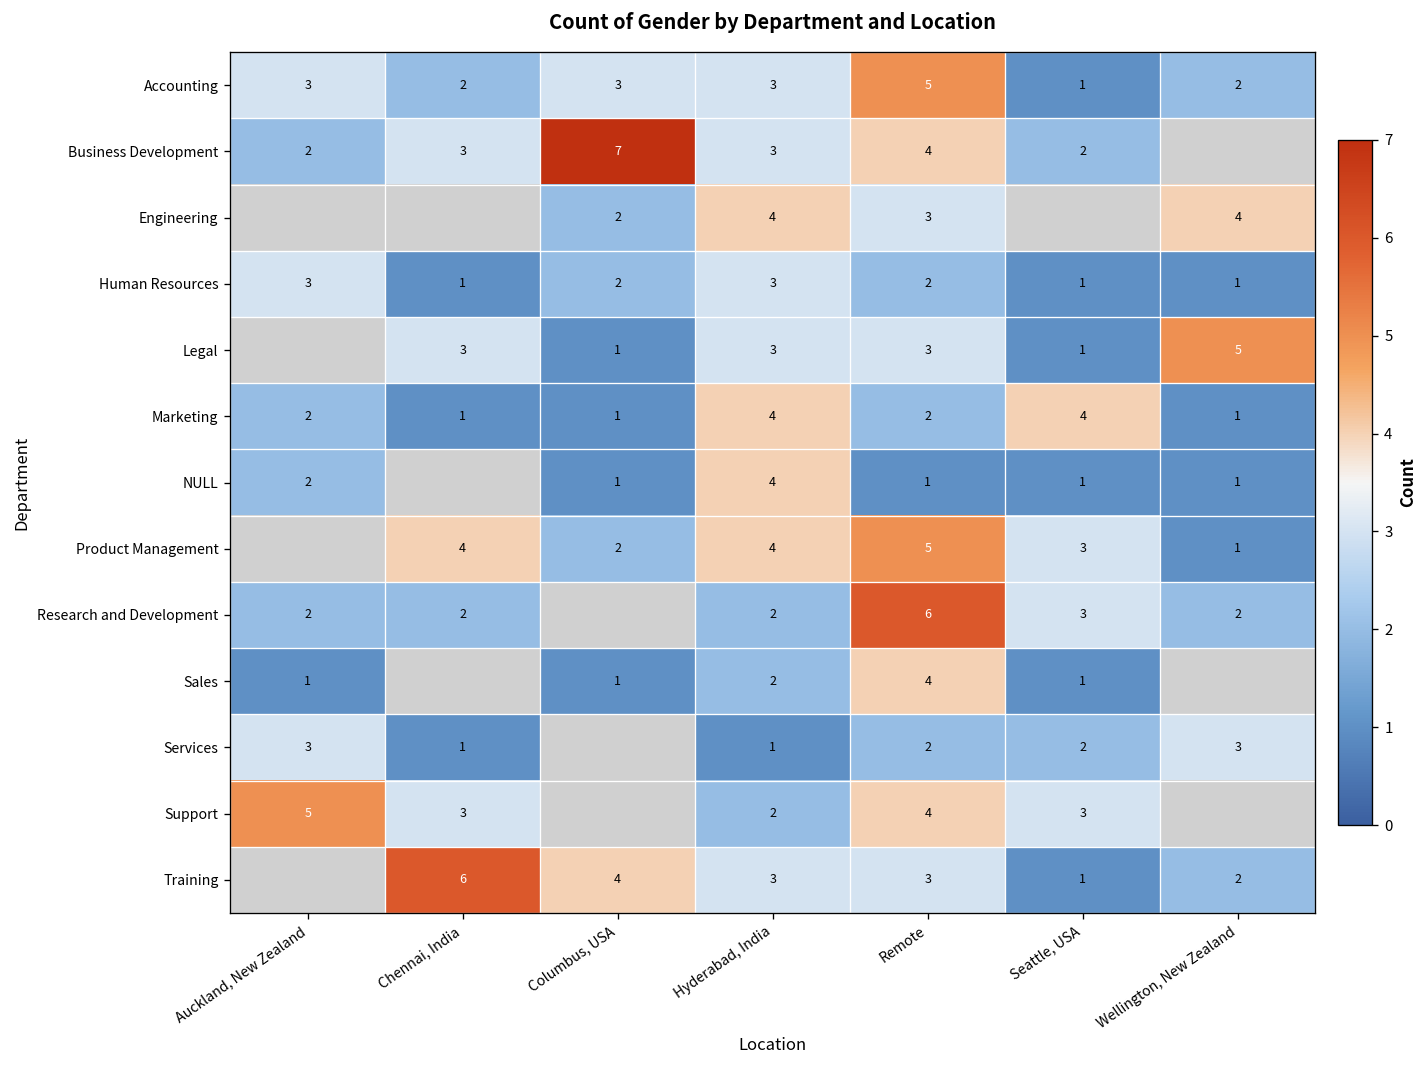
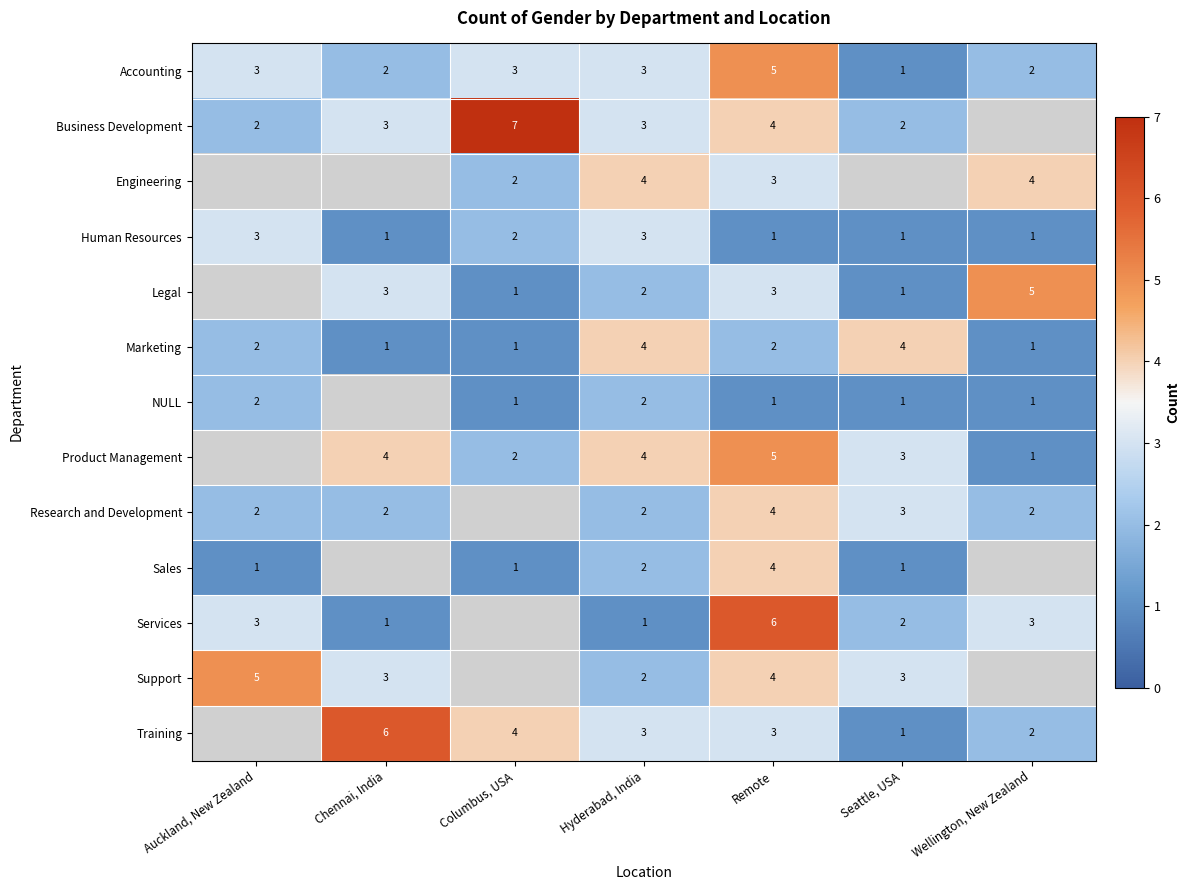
  {
    "Accounting": {
      "Auckland, New Zealand": 3,
      "Chennai, India": 2,
      "Columbus, USA": 3,
      "Hyderabad, India": 3,
      "Remote": 5,
      "Seattle, USA": 1,
      "Wellington, New Zealand": 2
    },
    "Business Development": {
      "Auckland, New Zealand": 2,
      "Chennai, India": 3,
      "Columbus, USA": 7,
      "Hyderabad, India": 3,
      "Remote": 4,
      "Seattle, USA": 2
    },
    "Engineering": {
      "Columbus, USA": 2,
      "Hyderabad, India": 4,
      "Remote": 3,
      "Wellington, New Zealand": 4
    },
    "Human Resources": {
      "Auckland, New Zealand": 3,
      "Chennai, India": 1,
      "Columbus, USA": 2,
      "Hyderabad, India": 3,
-     "Remote": 2,
+     "Remote": 1,
      "Seattle, USA": 1,
      "Wellington, New Zealand": 1
    },
    "Legal": {
      "Chennai, India": 3,
      "Columbus, USA": 1,
-     "Hyderabad, India": 3,
+     "Hyderabad, India": 2,
      "Remote": 3,
      "Seattle, USA": 1,
      "Wellington, New Zealand": 5
    },
    "Marketing": {
      "Auckland, New Zealand": 2,
      "Chennai, India": 1,
      "Columbus, USA": 1,
      "Hyderabad, India": 4,
      "Remote": 2,
      "Seattle, USA": 4,
      "Wellington, New Zealand": 1
    },
    "NULL": {
      "Auckland, New Zealand": 2,
      "Columbus, USA": 1,
-     "Hyderabad, India": 4,
+     "Hyderabad, India": 2,
      "Remote": 1,
      "Seattle, USA": 1,
      "Wellington, New Zealand": 1
    },
    "Product Management": {
      "Chennai, India": 4,
      "Columbus, USA": 2,
      "Hyderabad, India": 4,
      "Remote": 5,
      "Seattle, USA": 3,
      "Wellington, New Zealand": 1
    },
    "Research and Development": {
      "Auckland, New Zealand": 2,
      "Chennai, India": 2,
      "Hyderabad, India": 2,
-     "Remote": 6,
+     "Remote": 4,
      "Seattle, USA": 3,
      "Wellington, New Zealand": 2
    },
    "Sales": {
      "Auckland, New Zealand": 1,
      "Columbus, USA": 1,
      "Hyderabad, India": 2,
      "Remote": 4,
      "Seattle, USA": 1
    },
    "Services": {
      "Auckland, New Zealand": 3,
      "Chennai, India": 1,
      "Hyderabad, India": 1,
-     "Remote": 2,
+     "Remote": 6,
      "Seattle, USA": 2,
      "Wellington, New Zealand": 3
    },
    "Support": {
      "Auckland, New Zealand": 5,
      "Chennai, India": 3,
      "Hyderabad, India": 2,
      "Remote": 4,
      "Seattle, USA": 3
    },
    "Training": {
      "Chennai, India": 6,
      "Columbus, USA": 4,
      "Hyderabad, India": 3,
      "Remote": 3,
      "Seattle, USA": 1,
      "Wellington, New Zealand": 2
    }
  }
